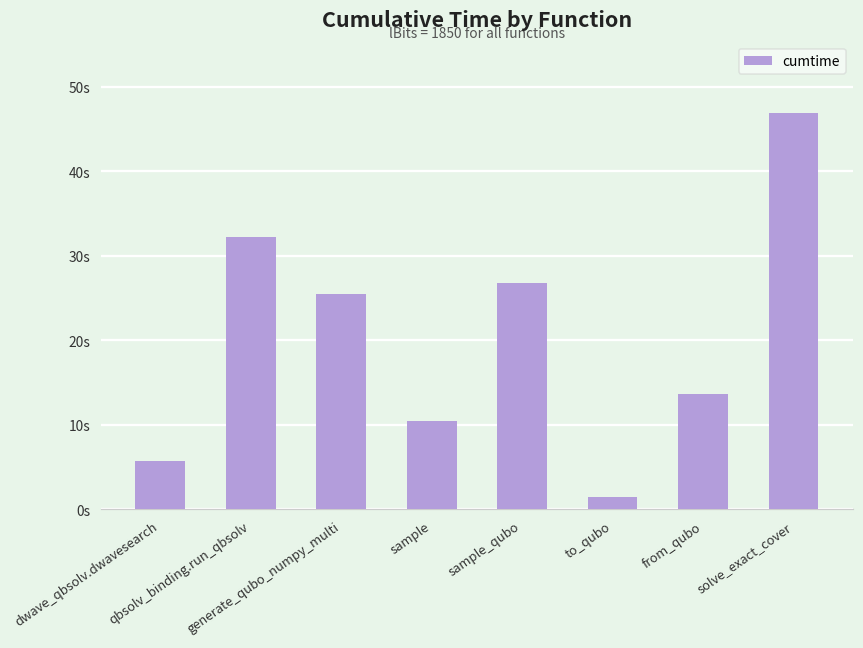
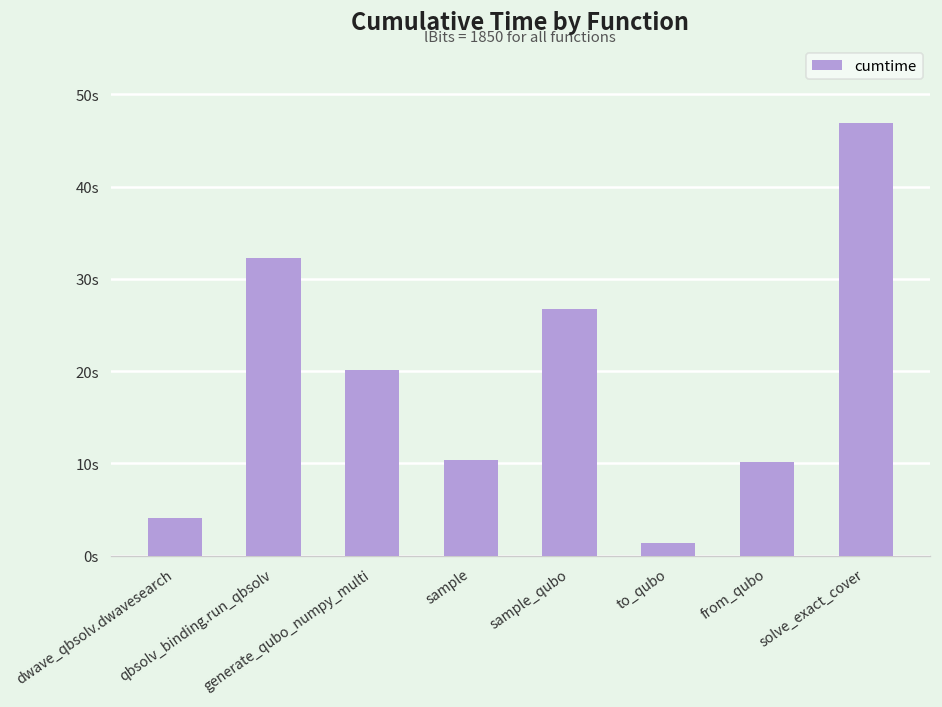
  {
-   "dwave_qbsolv.dwavesearch": "6s",
+   "dwave_qbsolv.dwavesearch": "4s",
    "qbsolv_binding.run_qbsolv": "32s",
-   "generate_qubo_numpy_multi": "25s",
+   "generate_qubo_numpy_multi": "20s",
    "sample": "10s",
    "sample_qubo": "27s",
    "to_qubo": "1s",
-   "from_qubo": "14s",
+   "from_qubo": "10s",
    "solve_exact_cover": "47s"
  }
